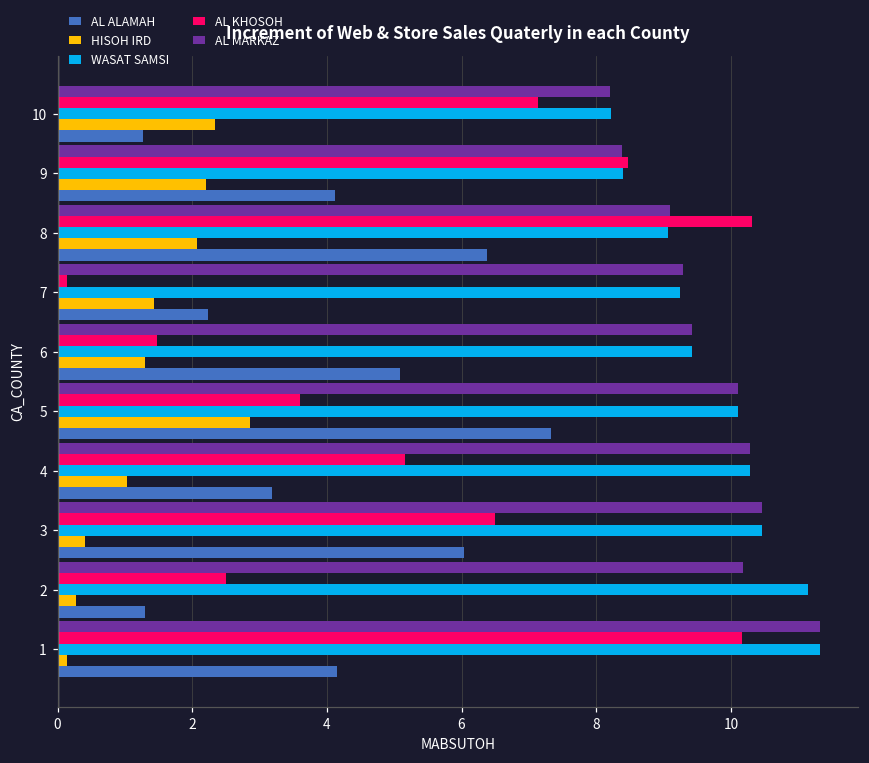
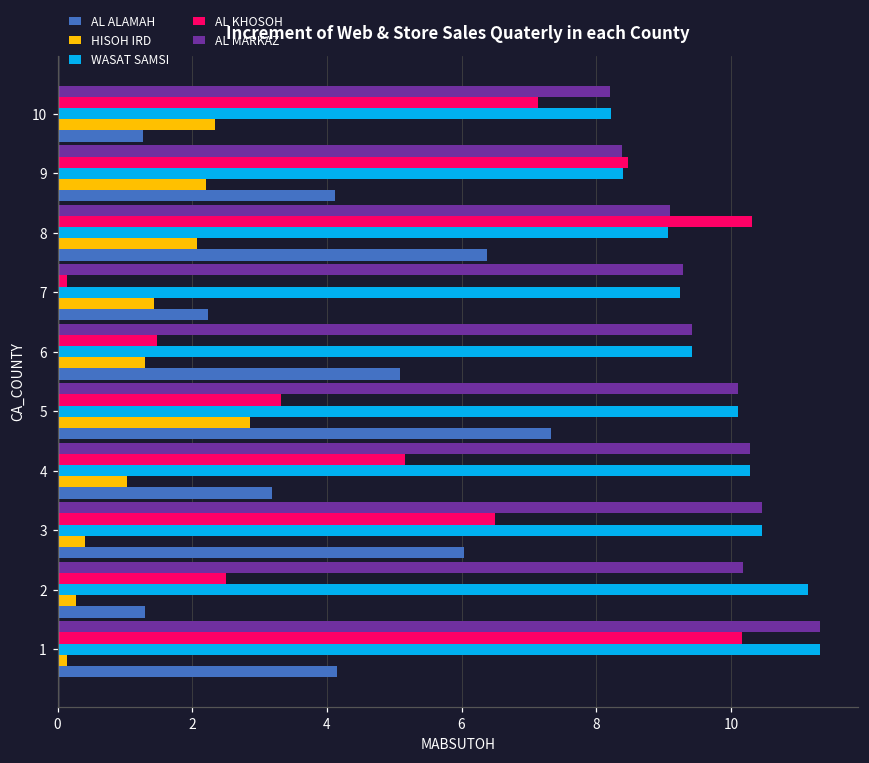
  {
    "AL ALAMAH": {
      "10": 1.3,
      "9": 4.1,
      "8": 6.4,
      "7": 2.2,
      "6": 5.1,
      "5": 7.3,
      "4": 3.2,
      "3": 6.0,
      "2": 1.3,
      "1": 4.1
    },
    "HISOH IRD": {
      "10": 2.3,
      "9": 2.2,
      "8": 2.1,
      "7": 1.4,
      "6": 1.3,
      "5": 2.9,
      "4": 1.0,
      "3": 0.4,
      "2": 0.3,
      "1": 0.1
    },
    "WASAT SAMSI": {
      "10": 8.2,
      "9": 8.4,
      "8": 9.1,
      "7": 9.2,
      "6": 9.4,
      "5": 10.1,
      "4": 10.3,
      "3": 10.5,
      "2": 11.1,
      "1": 11.3
    },
    "AL KHOSOH": {
      "10": 7.1,
      "9": 8.5,
      "8": 10.3,
      "7": 0.1,
      "6": 1.5,
-     "5": 3.6,
+     "5": 3.3,
      "4": 5.2,
      "3": 6.5,
      "2": 2.5,
      "1": 10.2
    },
    "AL MARKAZ": {
      "10": 8.2,
      "9": 8.4,
      "8": 9.1,
      "7": 9.3,
      "6": 9.4,
      "5": 10.1,
      "4": 10.3,
      "3": 10.5,
      "2": 10.2,
      "1": 11.3
    }
  }
